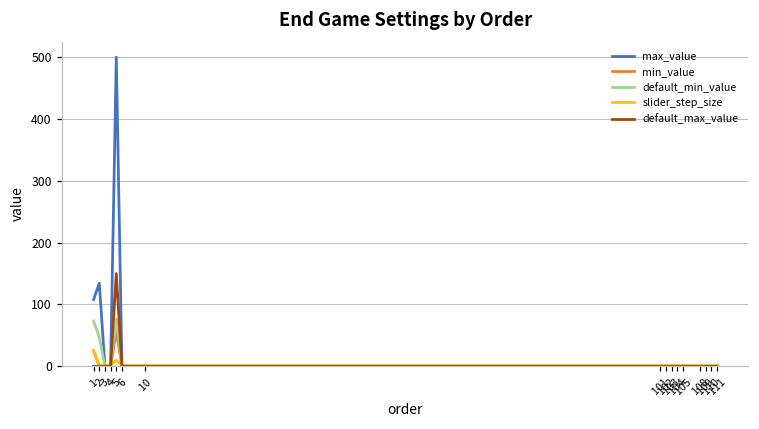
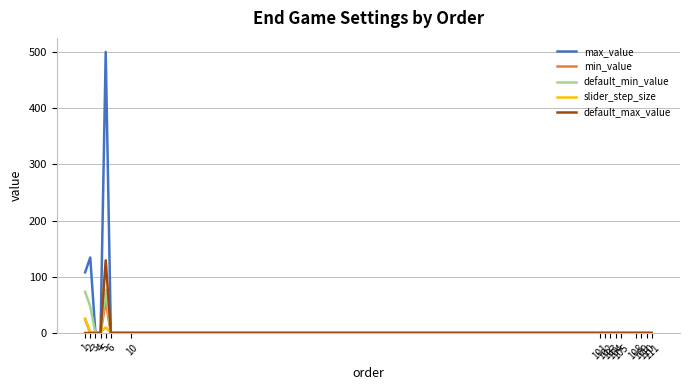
  {
    "max_value": {
      "1": 110,
      "2": 130,
      "5": 500
    },
    "min_value": {
      "5": 60
    },
    "default_min_value": {
      "1": 70,
      "2": 50,
      "5": 80
    },
    "slider_step_size": {
      "5": 10
    },
    "default_max_value": {
      "1": 0,
-     "5": 150
+     "5": 130
    }
  }
